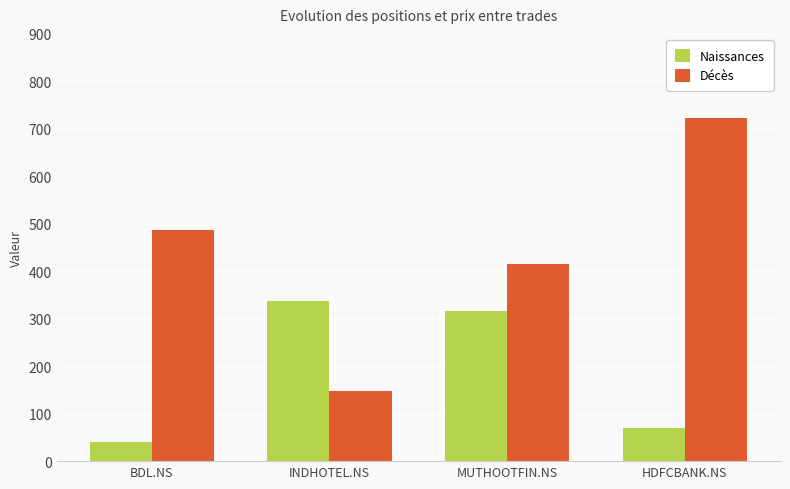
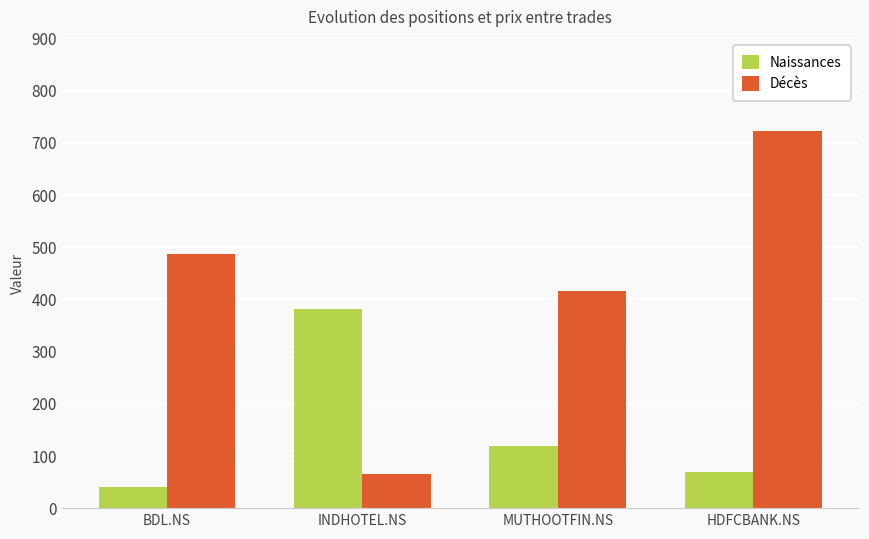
  {
    "Naissances": {
      "BDL.NS": 40,
-     "INDHOTEL.NS": 340,
-     "MUTHOOTFIN.NS": 320,
+     "INDHOTEL.NS": 380,
+     "MUTHOOTFIN.NS": 120,
      "HDFCBANK.NS": 70
    },
    "Décès": {
      "BDL.NS": 490,
-     "INDHOTEL.NS": 150,
+     "INDHOTEL.NS": 70,
      "MUTHOOTFIN.NS": 420,
      "HDFCBANK.NS": 720
    }
  }
